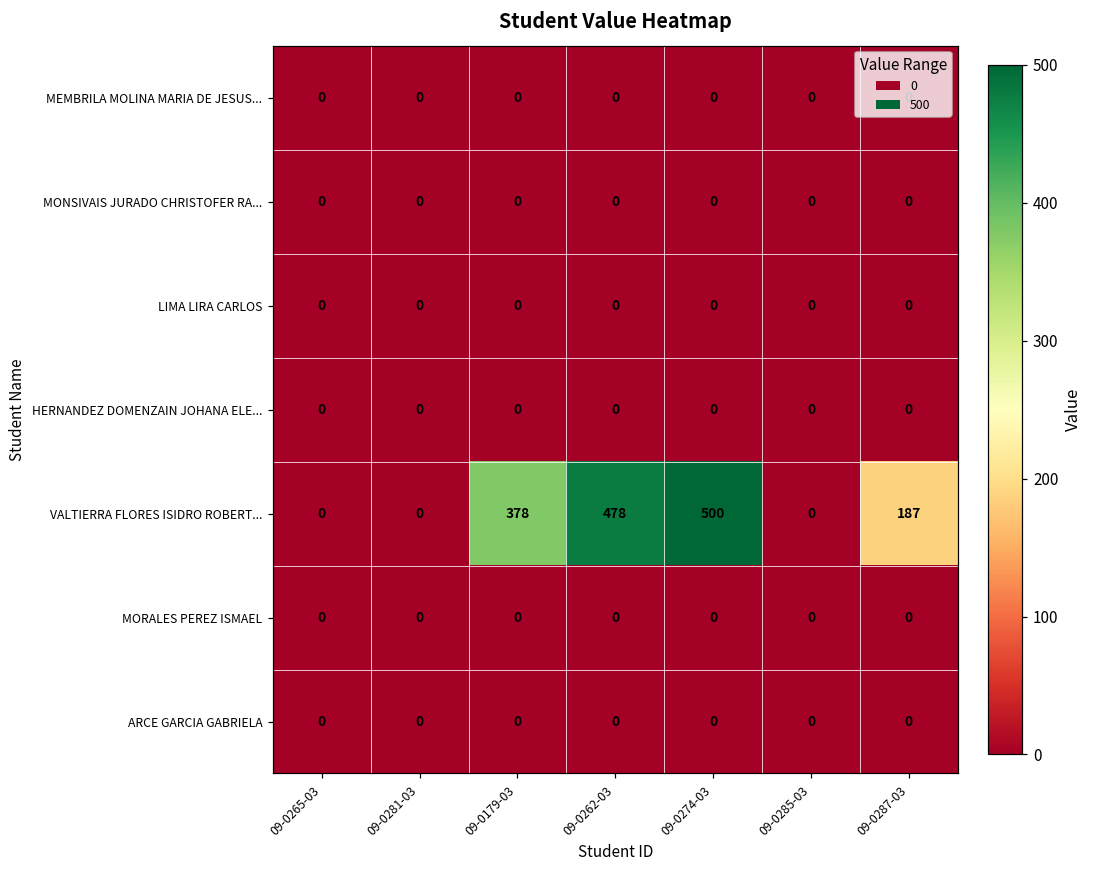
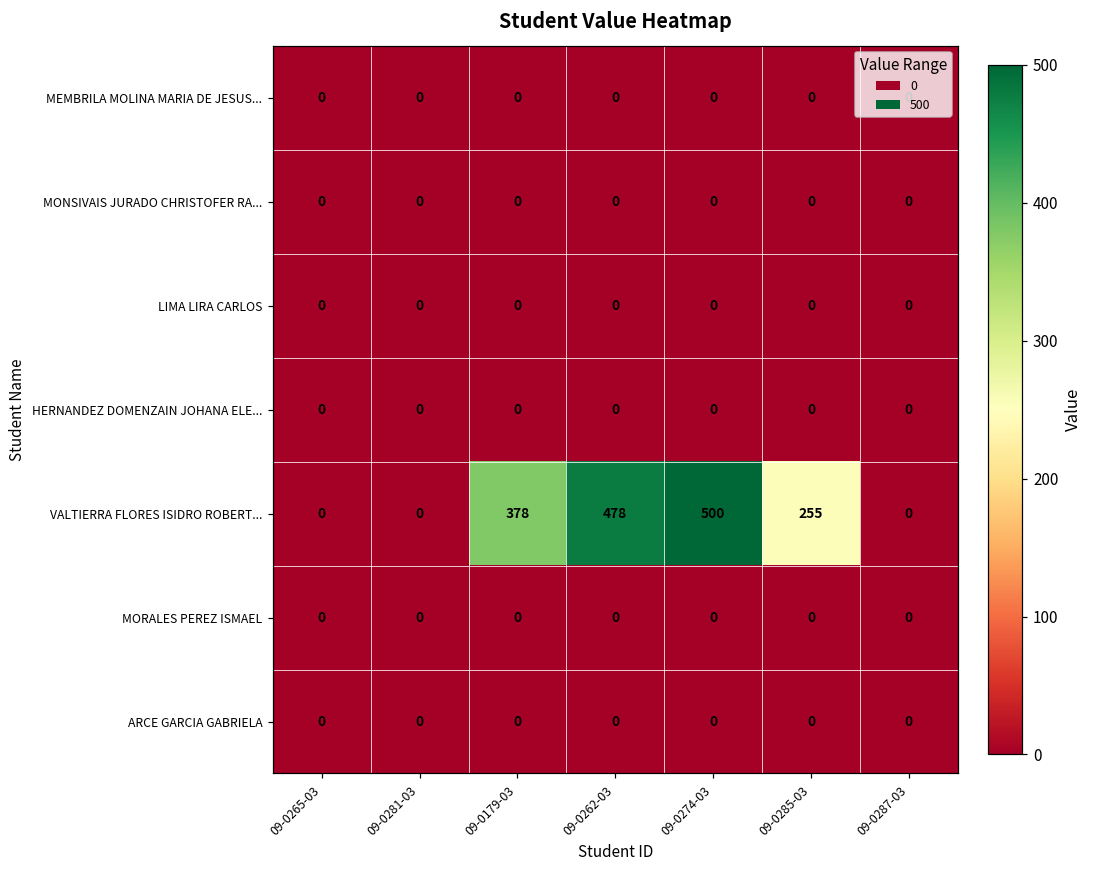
  {
    "MEMBRILA MOLINA MARIA DE JESUS...": {
      "09-0265-03": 0,
      "09-0281-03": 0,
      "09-0179-03": 0,
      "09-0262-03": 0,
      "09-0274-03": 0,
      "09-0285-03": 0
    },
    "MONSIVAIS JURADO CHRISTOFER RA...": {
      "09-0265-03": 0,
      "09-0281-03": 0,
      "09-0179-03": 0,
      "09-0262-03": 0,
      "09-0274-03": 0,
      "09-0285-03": 0,
      "09-0287-03": 0
    },
    "LIMA LIRA CARLOS": {
      "09-0265-03": 0,
      "09-0281-03": 0,
      "09-0179-03": 0,
      "09-0262-03": 0,
      "09-0274-03": 0,
      "09-0285-03": 0,
      "09-0287-03": 0
    },
    "HERNANDEZ DOMENZAIN JOHANA ELE...": {
      "09-0265-03": 0,
      "09-0281-03": 0,
      "09-0179-03": 0,
      "09-0262-03": 0,
      "09-0274-03": 0,
      "09-0285-03": 0,
      "09-0287-03": 0
    },
    "VALTIERRA FLORES ISIDRO ROBERT...": {
      "09-0265-03": 0,
      "09-0281-03": 0,
      "09-0179-03": 378,
      "09-0262-03": 478,
      "09-0274-03": 500,
-     "09-0285-03": 0,
-     "09-0287-03": 187
+     "09-0285-03": 255,
+     "09-0287-03": 0
    },
    "MORALES PEREZ ISMAEL": {
      "09-0265-03": 0,
      "09-0281-03": 0,
      "09-0179-03": 0,
      "09-0262-03": 0,
      "09-0274-03": 0,
      "09-0285-03": 0,
      "09-0287-03": 0
    },
    "ARCE GARCIA GABRIELA": {
      "09-0265-03": 0,
      "09-0281-03": 0,
      "09-0179-03": 0,
      "09-0262-03": 0,
      "09-0274-03": 0,
      "09-0285-03": 0,
      "09-0287-03": 0
    }
  }
